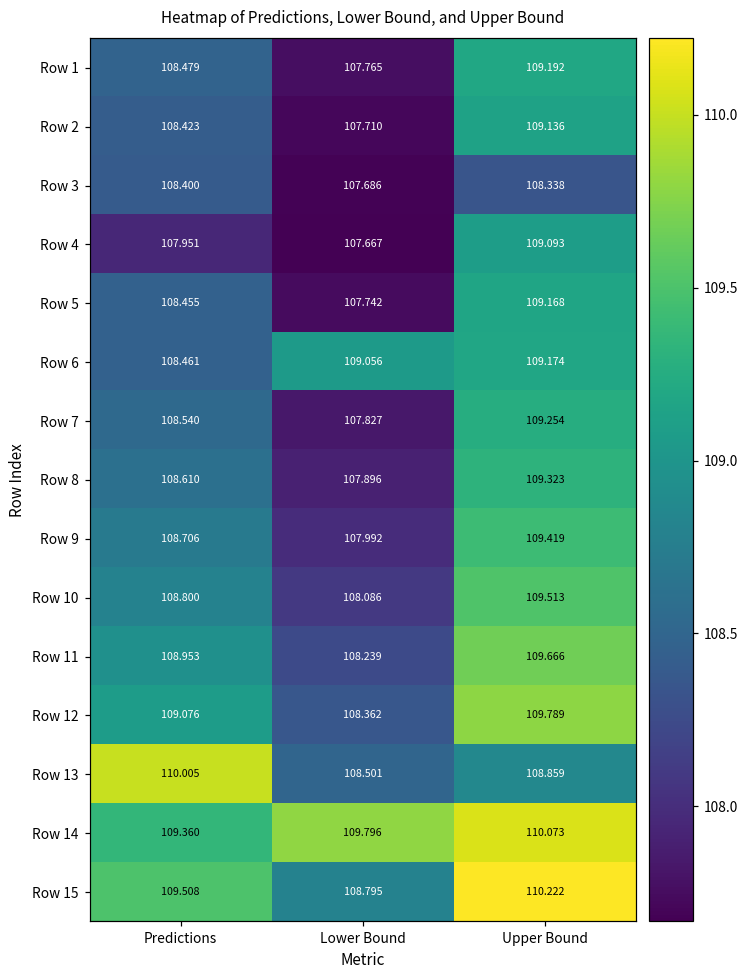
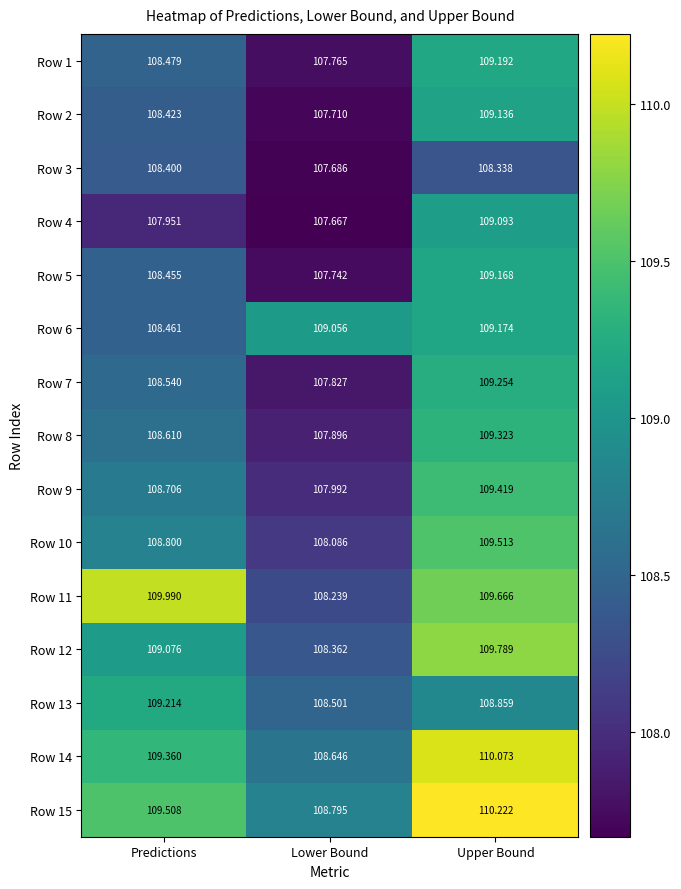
  {
    "Row 1": {
      "Predictions": 108.479,
      "Lower Bound": 107.765,
      "Upper Bound": 109.192
    },
    "Row 2": {
      "Predictions": 108.423,
      "Lower Bound": 107.710,
      "Upper Bound": 109.136
    },
    "Row 3": {
      "Predictions": 108.400,
      "Lower Bound": 107.686,
      "Upper Bound": 108.338
    },
    "Row 4": {
      "Predictions": 107.951,
      "Lower Bound": 107.667,
      "Upper Bound": 109.093
    },
    "Row 5": {
      "Predictions": 108.455,
      "Lower Bound": 107.742,
      "Upper Bound": 109.168
    },
    "Row 6": {
      "Predictions": 108.461,
      "Lower Bound": 109.056,
      "Upper Bound": 109.174
    },
    "Row 7": {
      "Predictions": 108.540,
      "Lower Bound": 107.827,
      "Upper Bound": 109.254
    },
    "Row 8": {
      "Predictions": 108.610,
      "Lower Bound": 107.896,
      "Upper Bound": 109.323
    },
    "Row 9": {
      "Predictions": 108.706,
      "Lower Bound": 107.992,
      "Upper Bound": 109.419
    },
    "Row 10": {
      "Predictions": 108.800,
      "Lower Bound": 108.086,
      "Upper Bound": 109.513
    },
    "Row 11": {
-     "Predictions": 108.953,
+     "Predictions": 109.990,
      "Lower Bound": 108.239,
      "Upper Bound": 109.666
    },
    "Row 12": {
      "Predictions": 109.076,
      "Lower Bound": 108.362,
      "Upper Bound": 109.789
    },
    "Row 13": {
-     "Predictions": 110.005,
+     "Predictions": 109.214,
      "Lower Bound": 108.501,
      "Upper Bound": 108.859
    },
    "Row 14": {
      "Predictions": 109.360,
-     "Lower Bound": 109.796,
+     "Lower Bound": 108.646,
      "Upper Bound": 110.073
    },
    "Row 15": {
      "Predictions": 109.508,
      "Lower Bound": 108.795,
      "Upper Bound": 110.222
    }
  }
